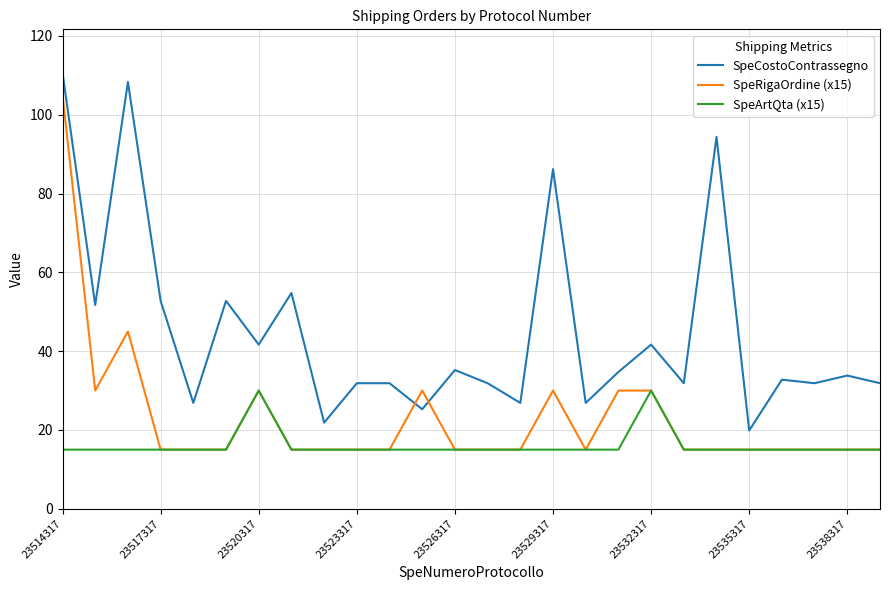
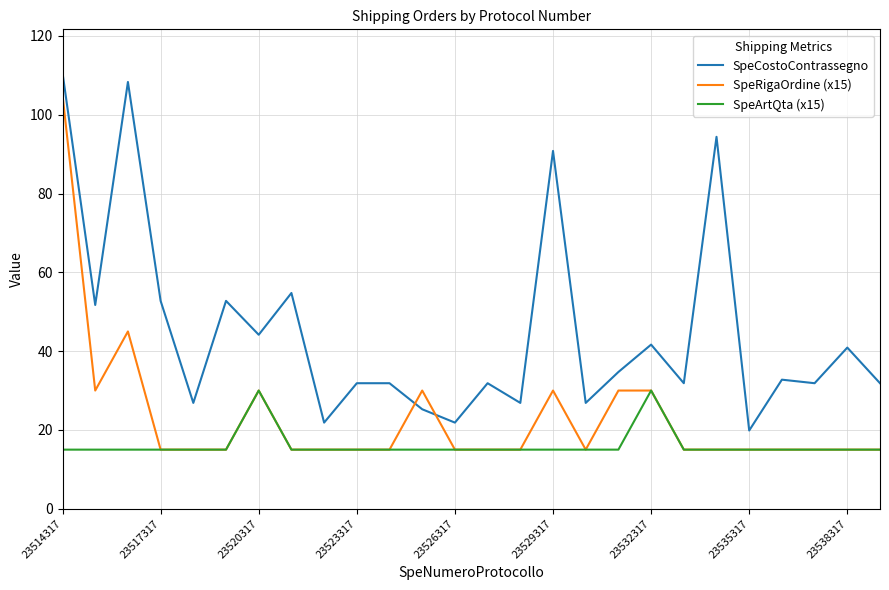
  {
    "SpeCostoContrassegno": {
      "23514317": 111,
      "23517317": 53,
-     "23520317": 42,
+     "23520317": 44,
      "23523317": 32,
-     "23526317": 35,
-     "23529317": 86,
+     "23526317": 22,
+     "23529317": 91,
      "23532317": 42,
      "23535317": 20,
-     "23538317": 34
+     "23538317": 41
    },
    "SpeRigaOrdine (x15)": {
      "23514317": 105,
      "23529317": 30
    },
    "SpeArtQta (x15)": {
      "23514317": 15,
      "23529317": 15
    }
  }
